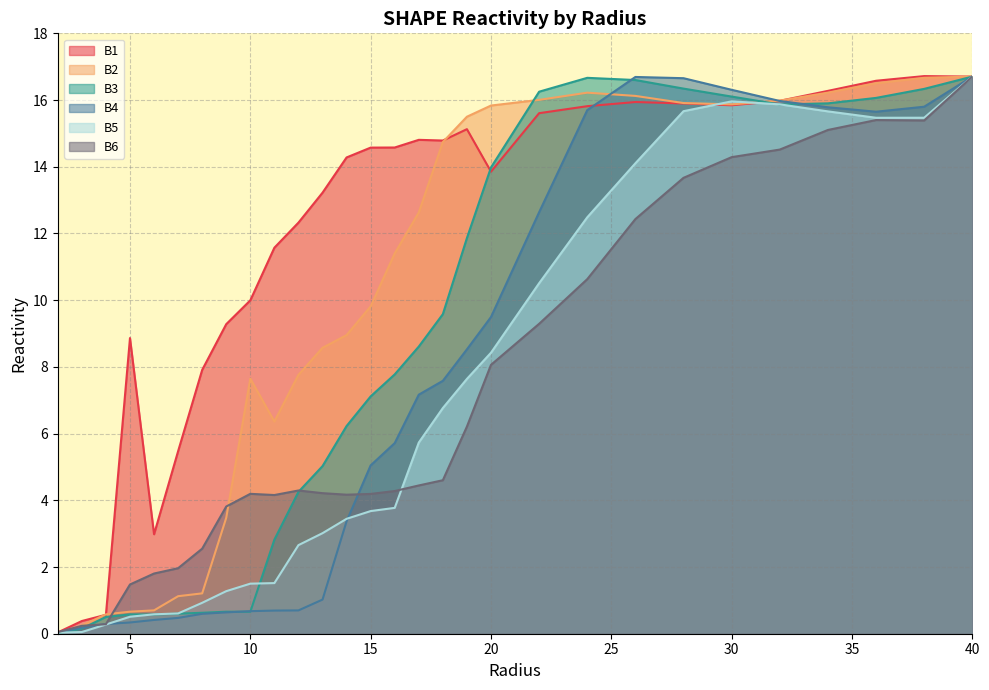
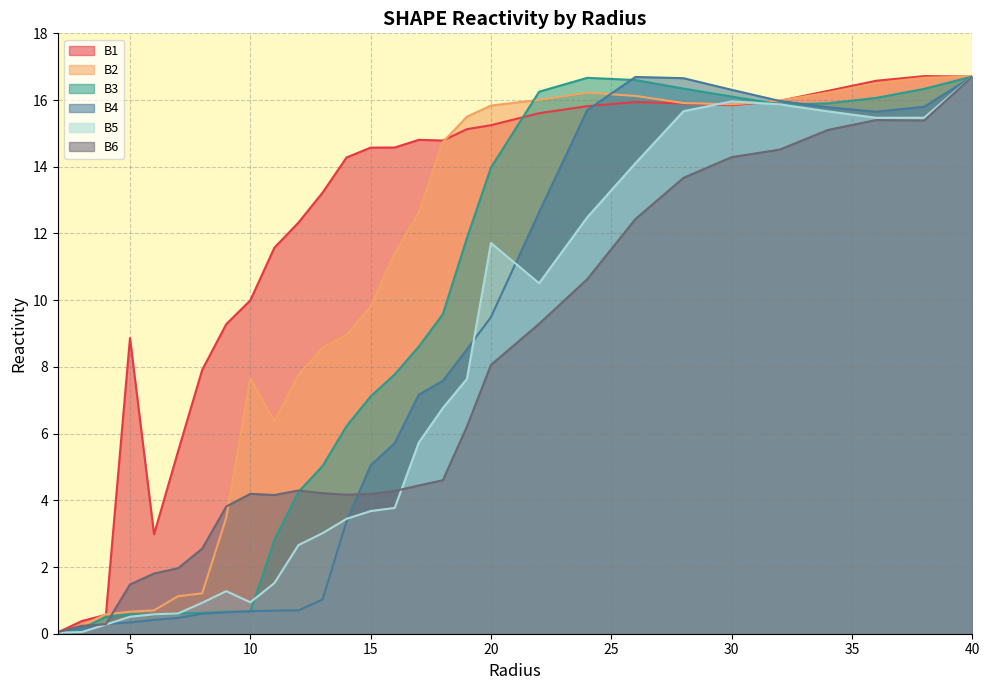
  {
    "B1": {
      "5": 8.9,
      "10": 10.0,
      "15": 14.6,
-     "20": 13.9
+     "20": 15.2
    },
    "B2": {
      "5": 0.7,
      "10": 7.6,
      "15": 9.8,
      "20": 15.8
    },
    "B5": {
-     "10": 1.5,
+     "10": 0.9,
      "15": 3.7,
-     "20": 8.4,
+     "20": 11.7,
      "30": 16.0
    }
  }
